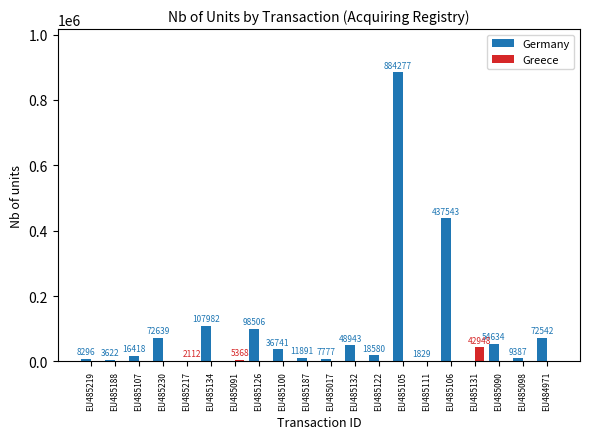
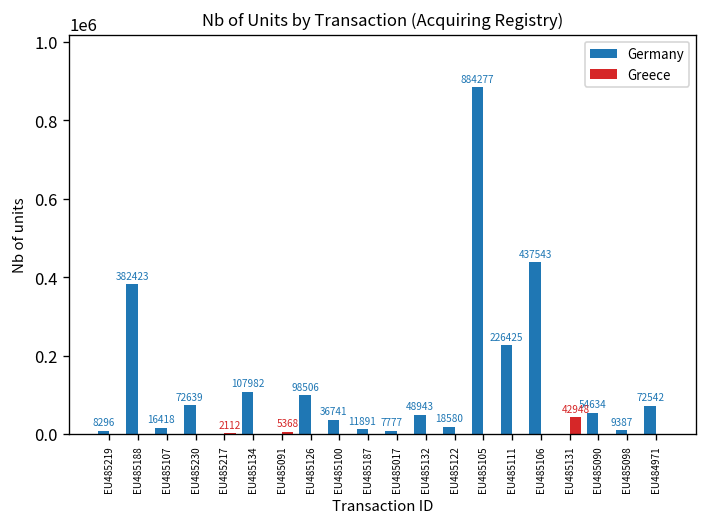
  {
    "Germany": {
      "EU485219": 8296,
-     "EU485188": 3622,
+     "EU485188": 382423,
      "EU485107": 16418,
      "EU485230": 72639,
      "EU485134": 107982,
      "EU485126": 98506,
      "EU485100": 36741,
      "EU485187": 11891,
      "EU485017": 7777,
      "EU485132": 48943,
      "EU485122": 18580,
      "EU485105": 884277,
-     "EU485111": 1829,
+     "EU485111": 226425,
      "EU485106": 437543,
      "EU485098": 9387,
      "EU484971": 72542
    },
    "Greece": {
      "EU485217": 2112,
      "EU485091": 5368
    }
  }
